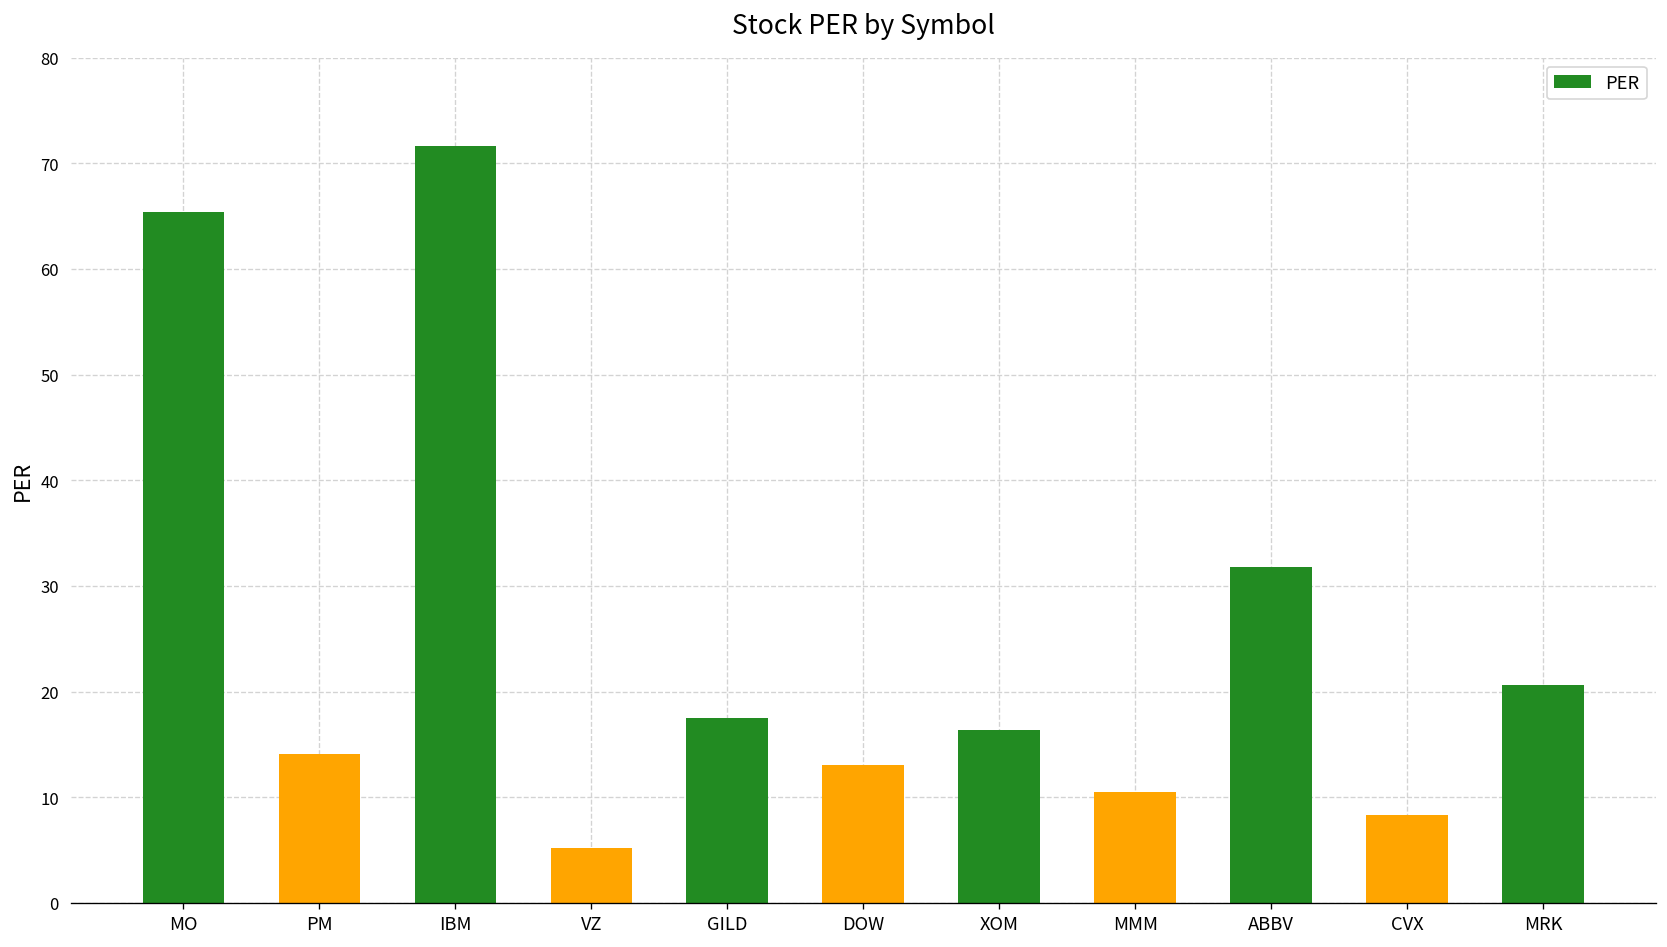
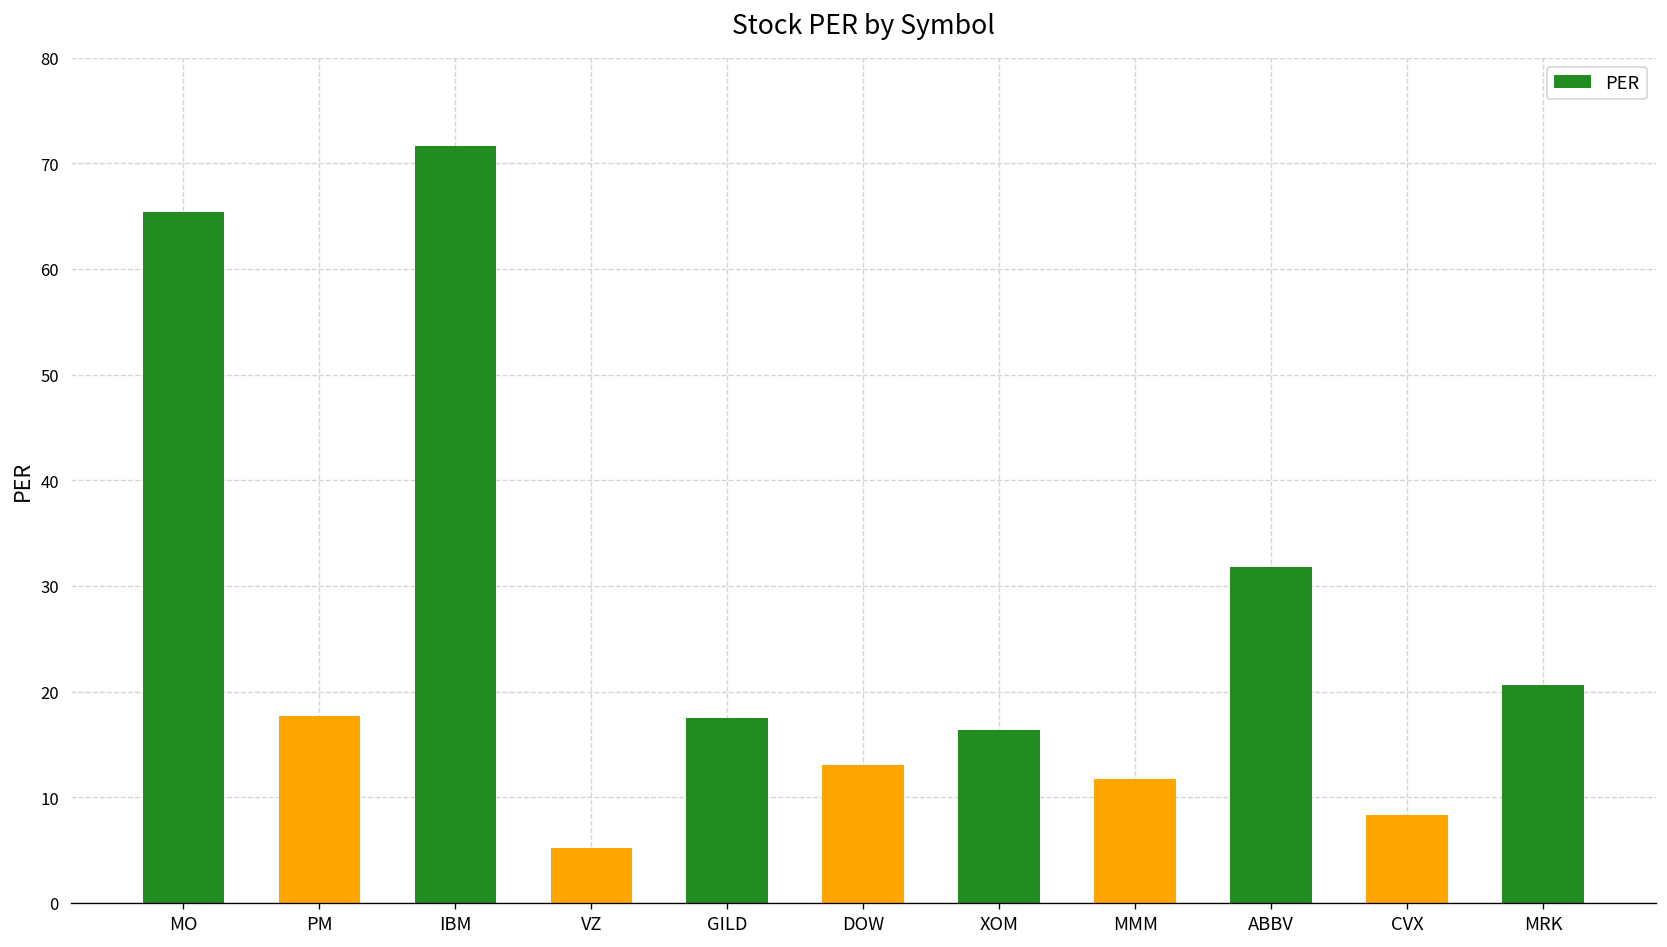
  {
    "MO": 65,
-   "PM": 14,
+   "PM": 18,
    "IBM": 72,
    "VZ": 5,
    "GILD": 18,
    "DOW": 13,
    "XOM": 16,
-   "MMM": 11,
+   "MMM": 12,
    "ABBV": 32,
    "CVX": 8,
    "MRK": 21
  }
